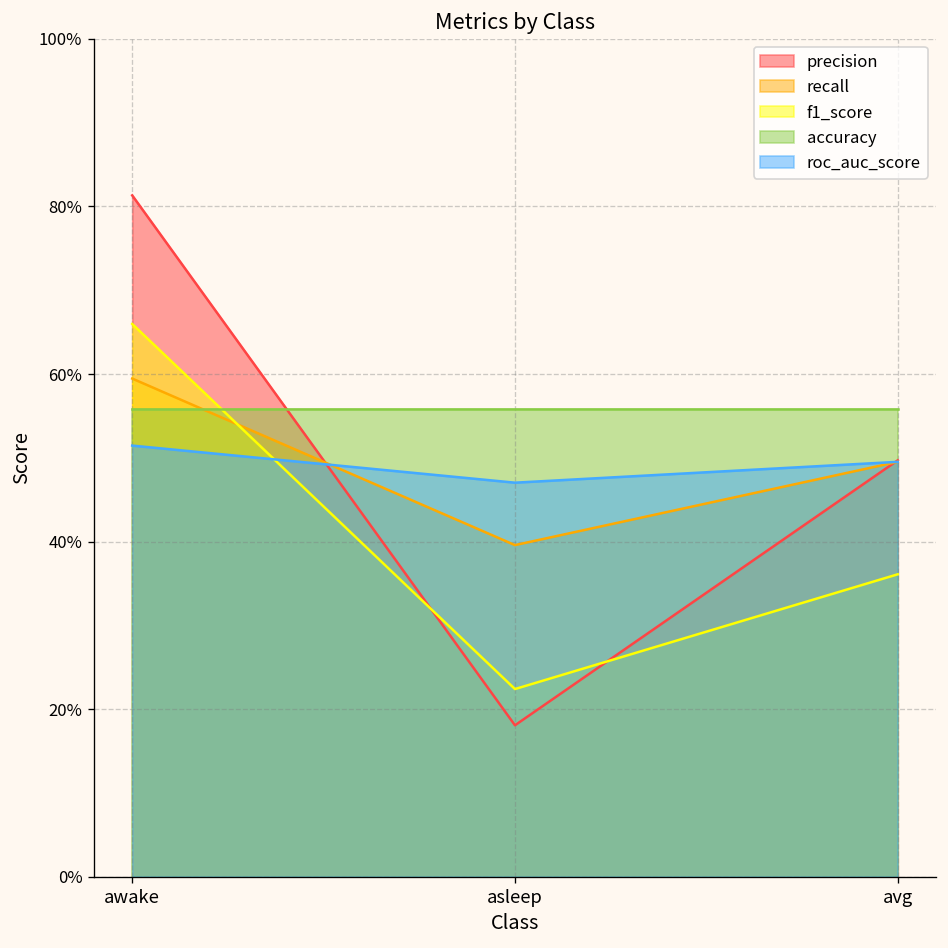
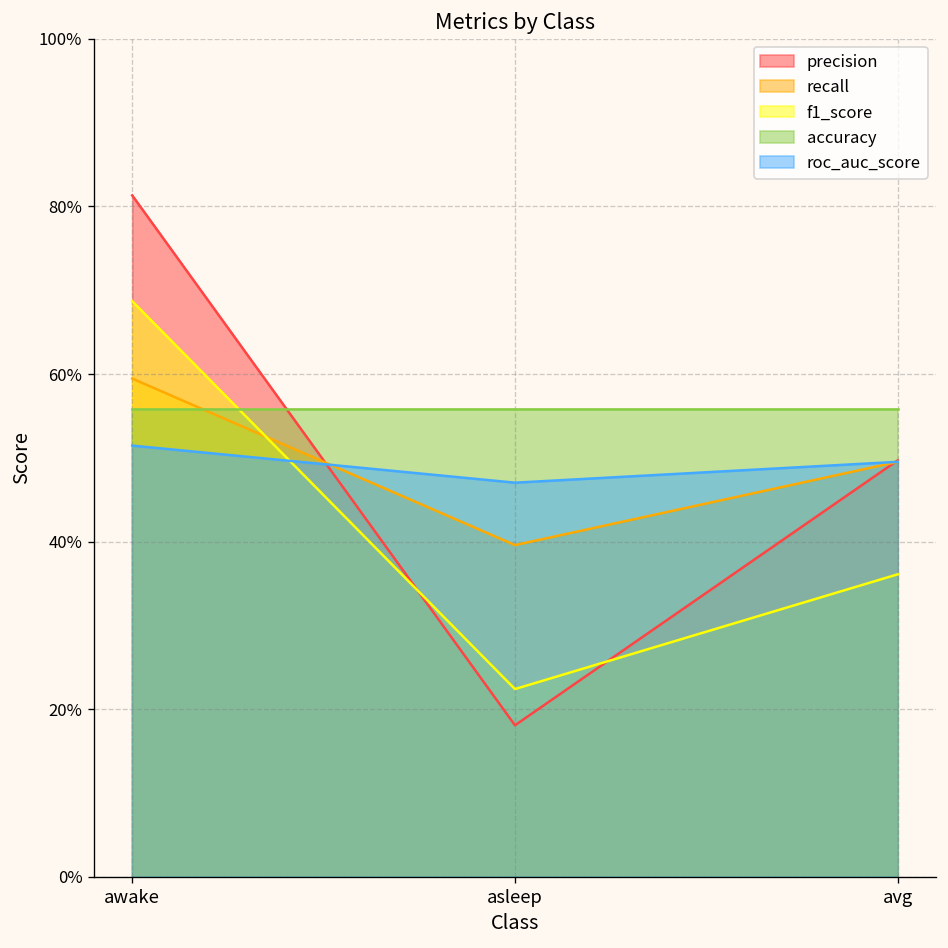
  {
    "precision": {
      "awake": "81%",
      "asleep": "18%"
    },
    "recall": {
      "awake": "59%",
      "asleep": "40%"
    },
    "f1_score": {
-     "awake": "66%",
+     "awake": "69%",
      "asleep": "22%",
      "avg": "36%"
    },
    "accuracy": {
      "awake": "56%",
      "asleep": "56%",
      "avg": "56%"
    },
    "roc_auc_score": {
      "awake": "51%",
      "asleep": "47%"
    }
  }
